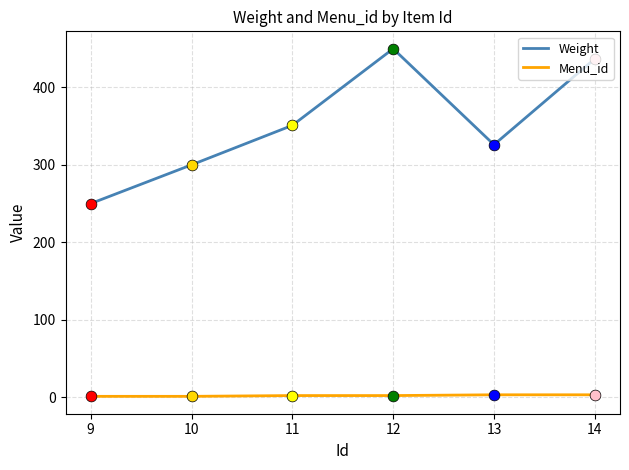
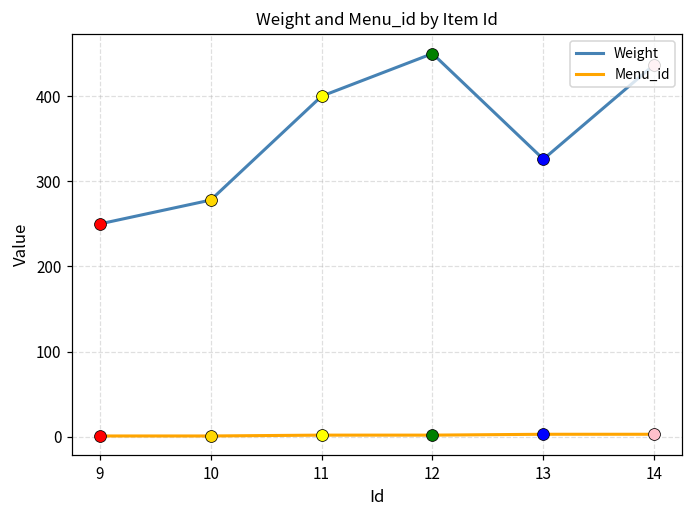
  {
    "Weight": {
-     "10": 300,
-     "11": 350
+     "10": 280,
+     "11": 400
    }
  }
